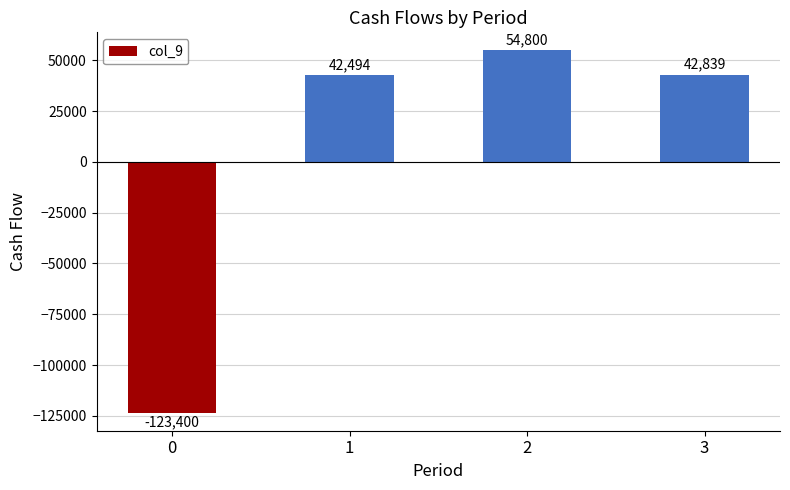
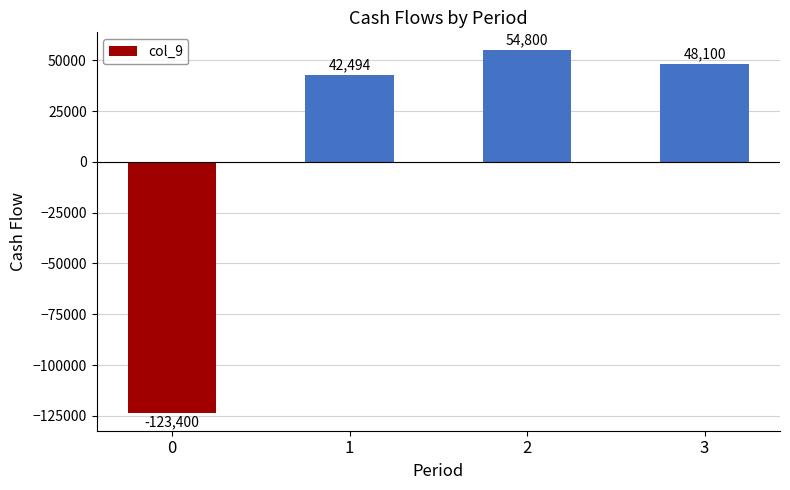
  {
    "0": "-123,400",
    "1": "42,494",
    "2": "54,800",
-   "3": "42,839"
+   "3": "48,100"
  }
